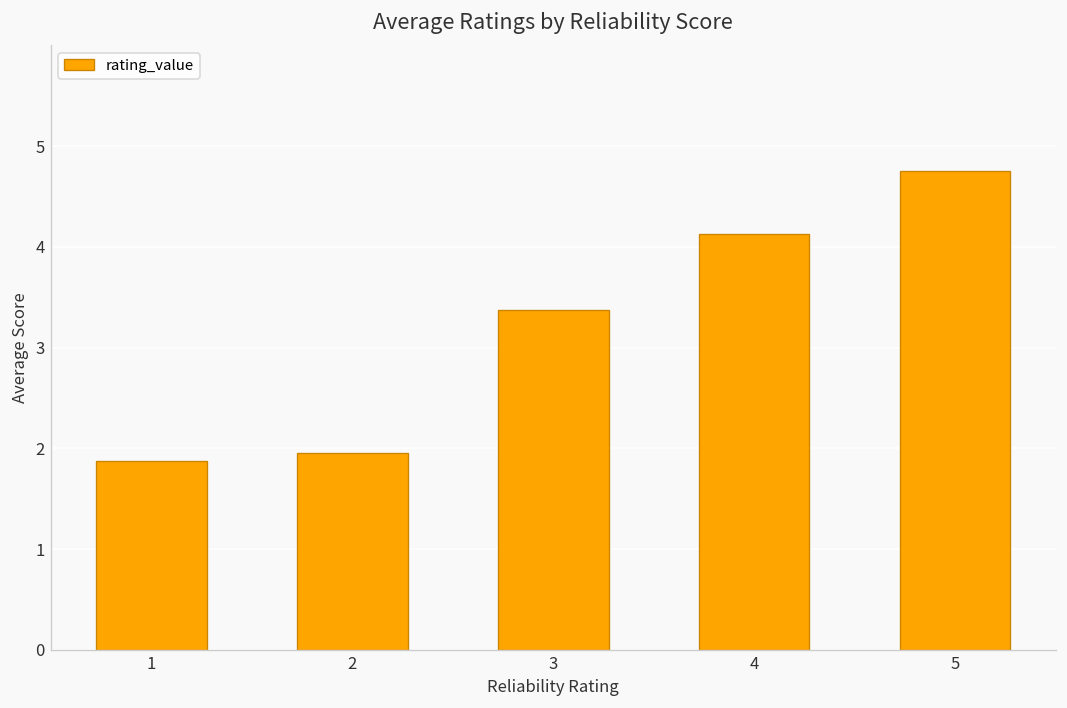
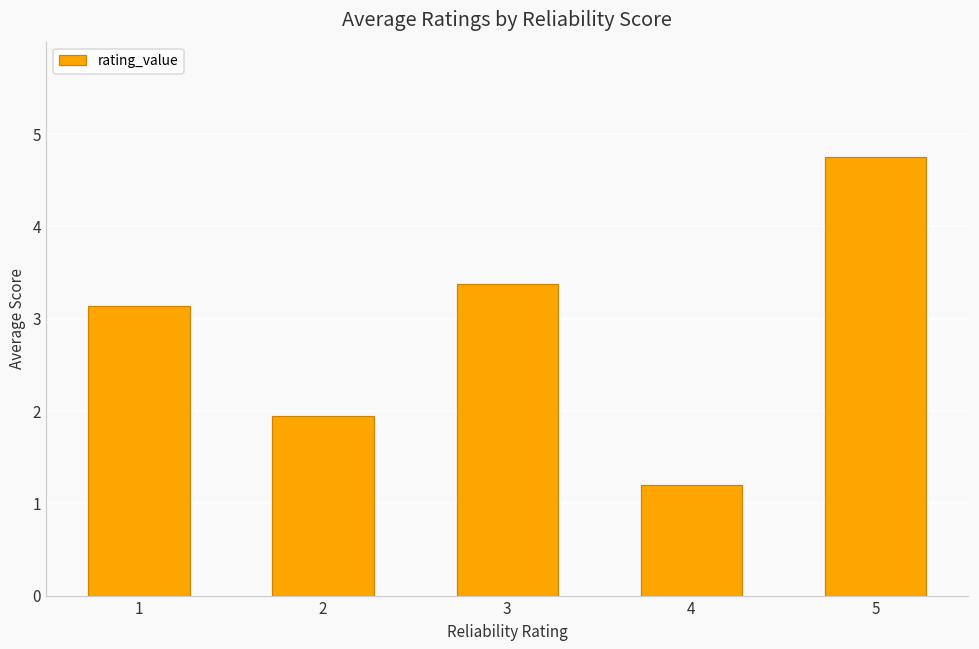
  {
-   "1": 1.9,
+   "1": 3.1,
    "2": 2.0,
    "3": 3.4,
-   "4": 4.1,
+   "4": 1.2,
    "5": 4.8
  }
